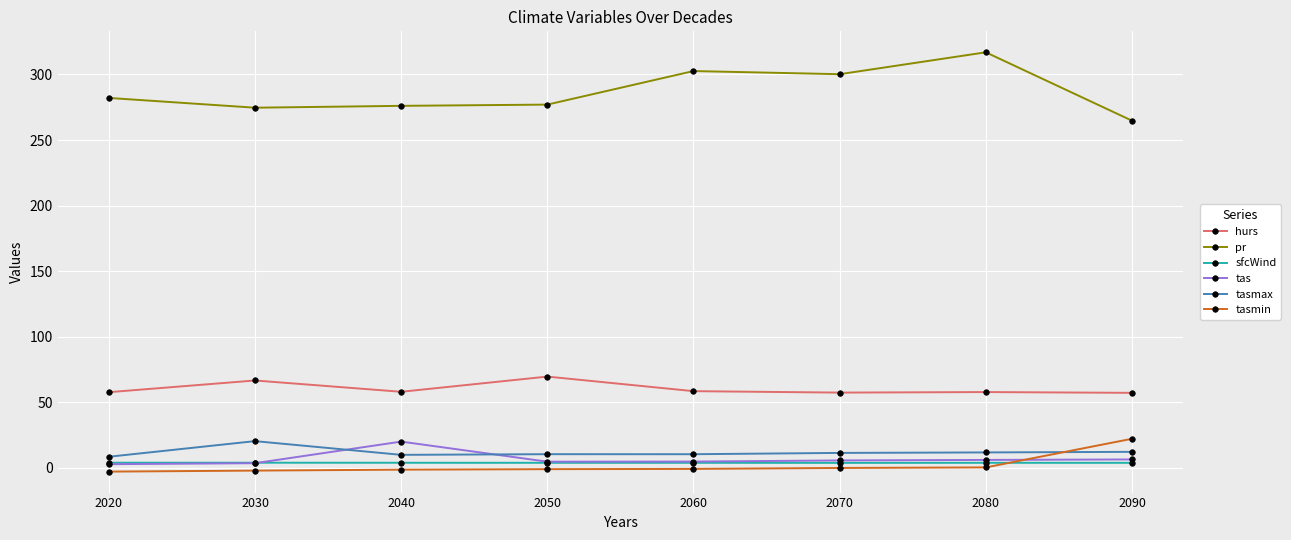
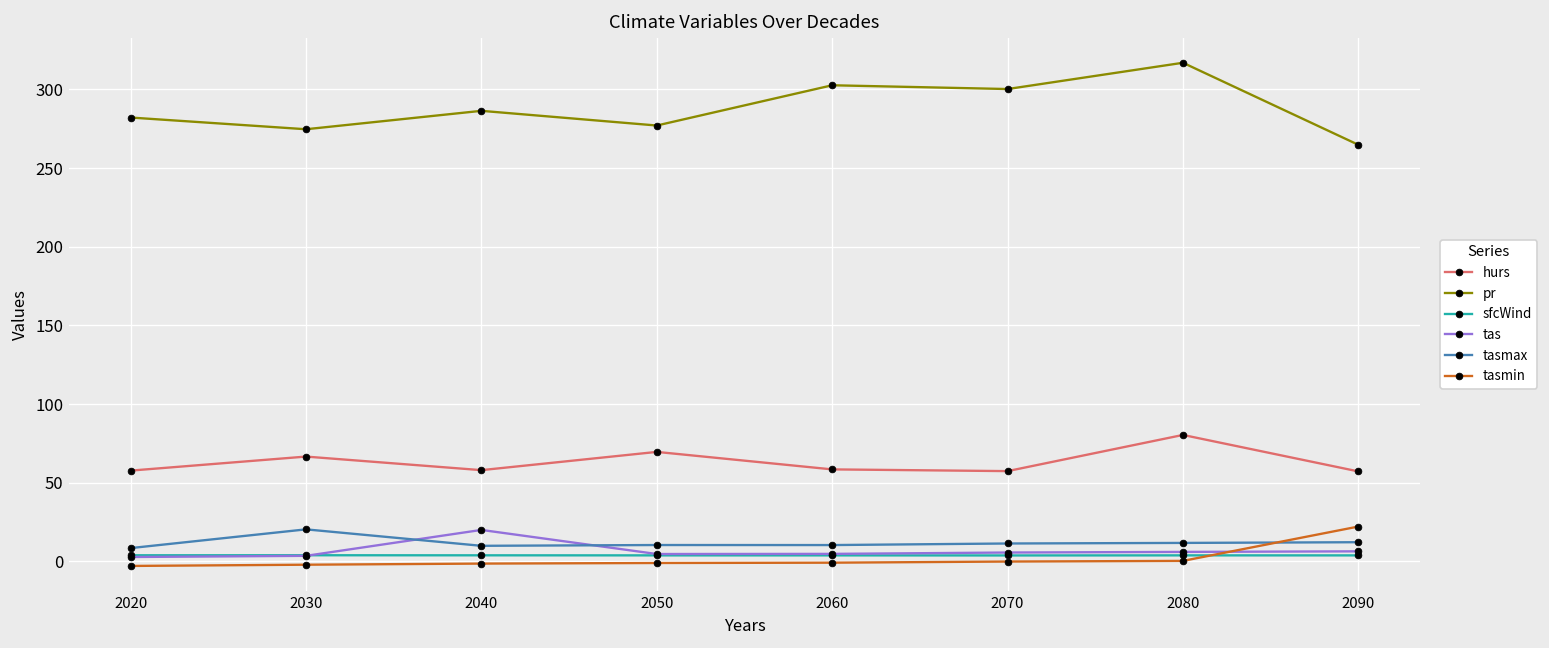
  {
    "hurs": {
      "2020": 58,
      "2030": 67,
      "2040": 58,
      "2050": 70,
      "2060": 59,
      "2070": 57,
-     "2080": 58,
+     "2080": 80,
      "2090": 57
    },
    "pr": {
      "2020": 282,
      "2030": 275,
-     "2040": 276,
+     "2040": 286,
      "2050": 277,
      "2060": 303,
      "2070": 300,
      "2080": 317,
      "2090": 265
    },
    "sfcWind": {
      "2040": 4,
      "2080": 4,
      "2090": 4
    },
    "tas": {
      "2040": 20,
      "2080": 6,
      "2090": 6
    },
    "tasmax": {
      "2020": 9,
      "2030": 20,
      "2040": 10,
      "2050": 10,
      "2060": 10,
      "2070": 11,
      "2080": 12,
      "2090": 12
    },
    "tasmin": {
      "2020": -3,
      "2030": -2,
      "2040": -1,
      "2050": -1,
      "2060": -1,
      "2070": 0,
      "2080": 0,
      "2090": 22
    }
  }
